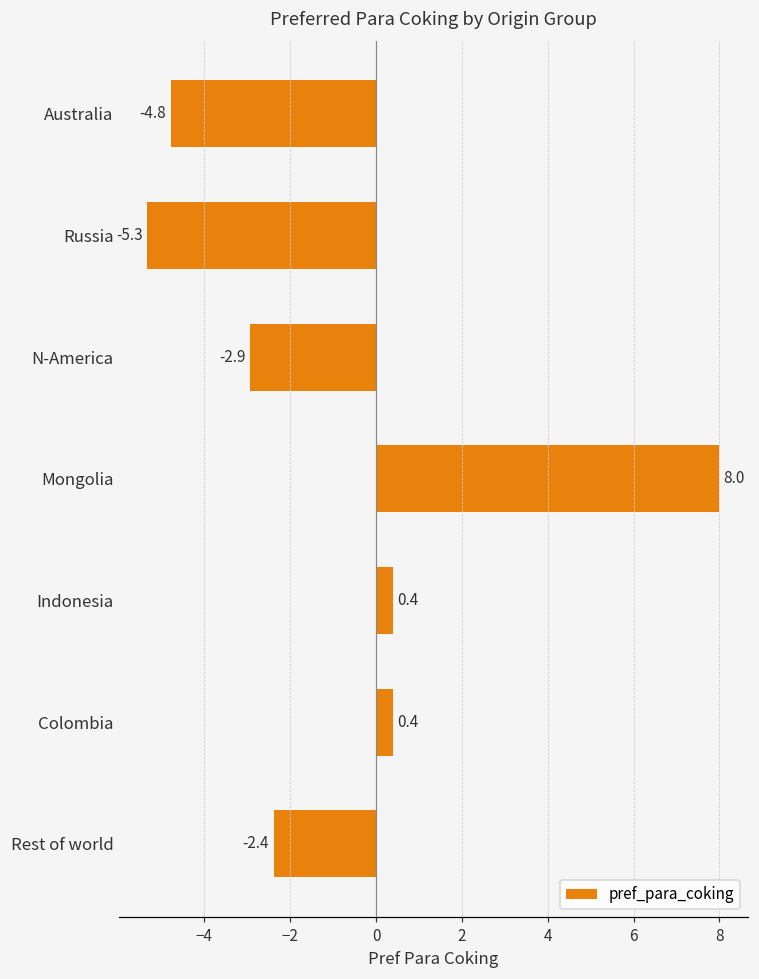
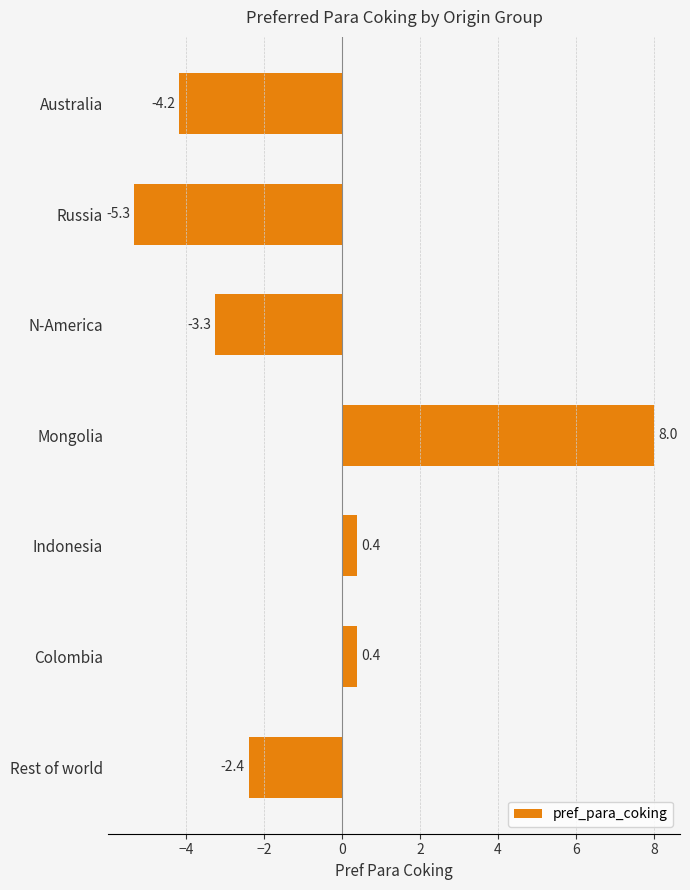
  {
-   "Australia": -4.8,
+   "Australia": -4.2,
    "Russia": -5.3,
-   "N-America": -2.9,
+   "N-America": -3.3,
    "Mongolia": 8.0,
    "Indonesia": 0.4,
    "Colombia": 0.4,
    "Rest of world": -2.4
  }
